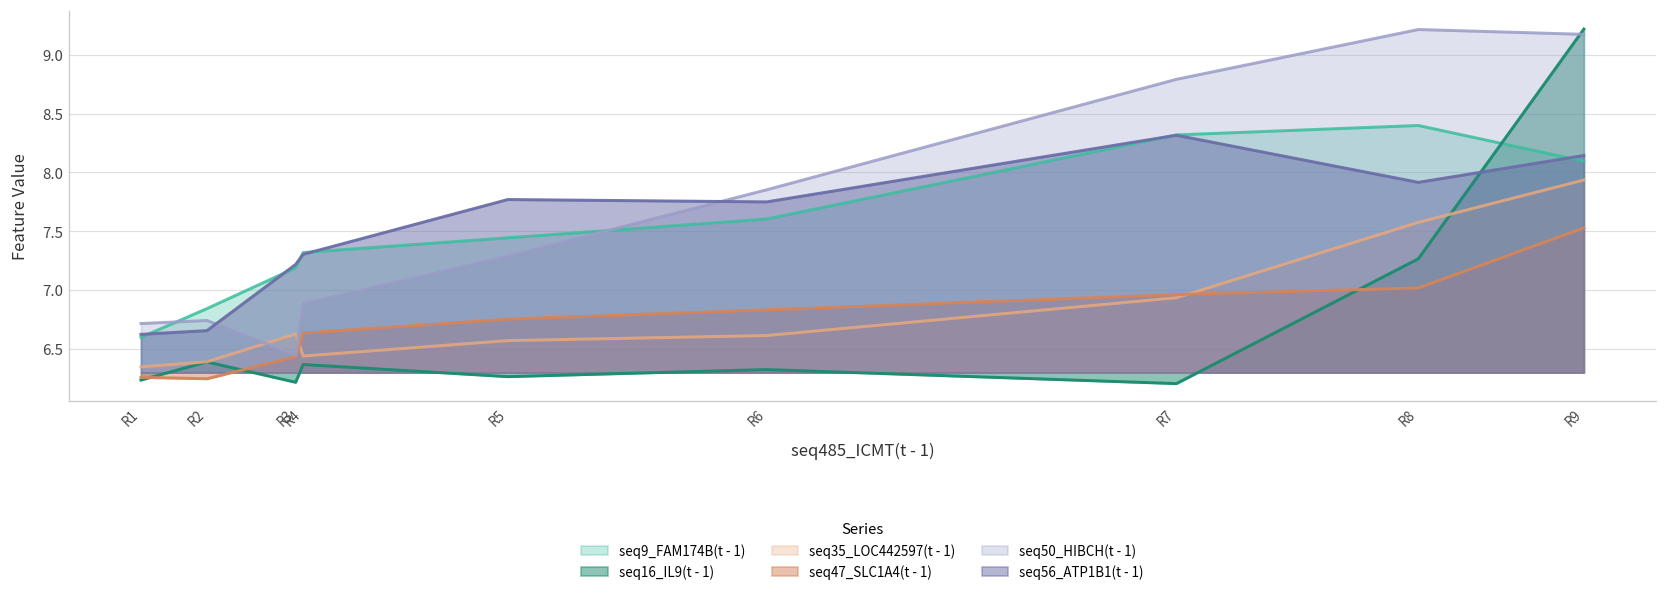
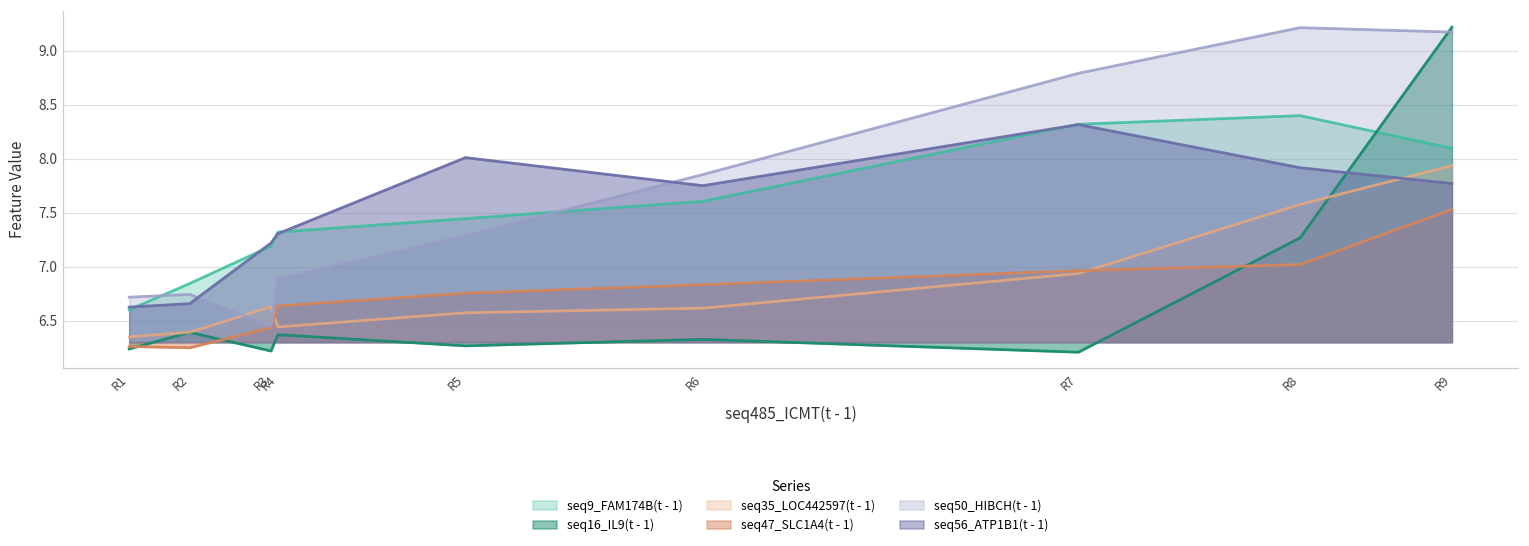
  {
    "seq56_ATP1B1(t - 1)": {
      "R2": 6.7,
      "R3": 7.2,
-     "R5": 7.8,
+     "R5": 8.0,
      "R6": 7.8,
      "R8": 7.9,
-     "R9": 8.1
+     "R9": 7.8
    }
  }
